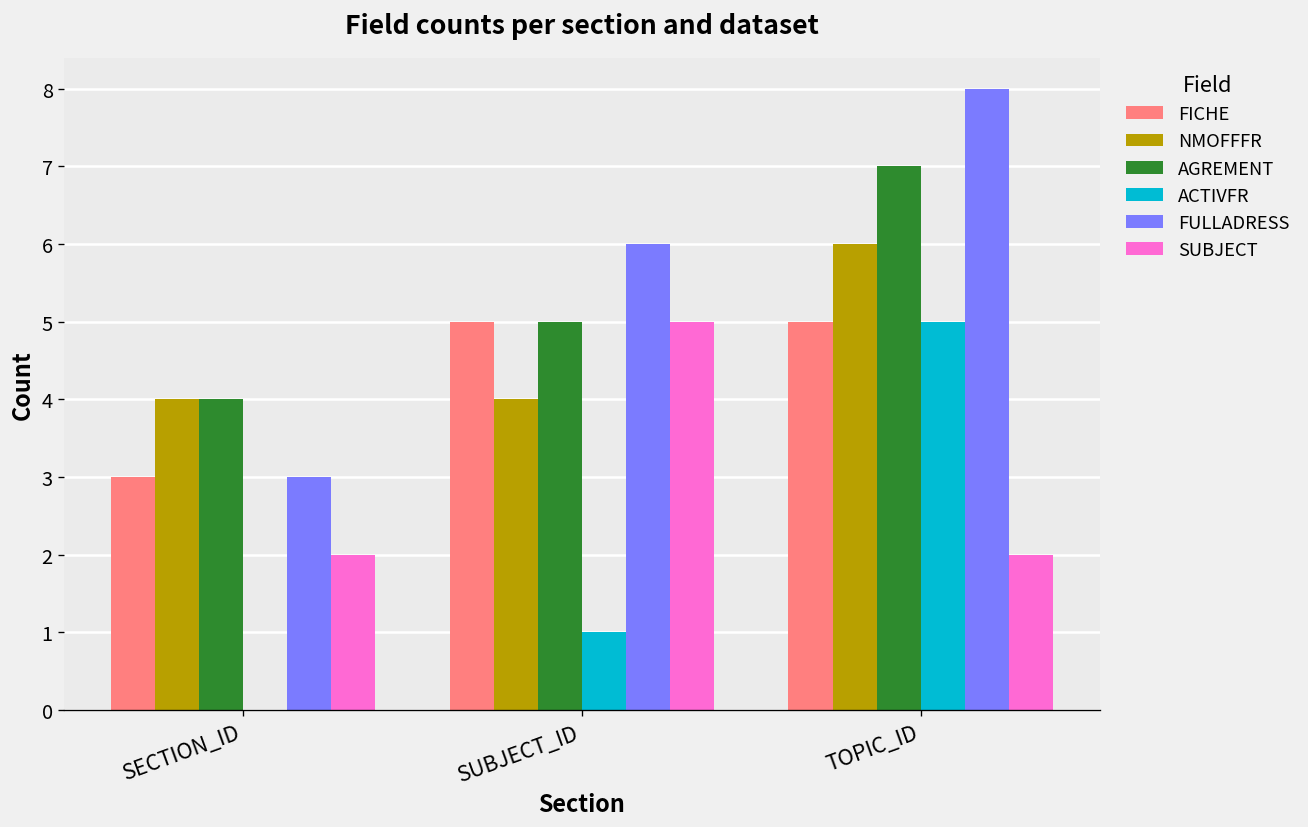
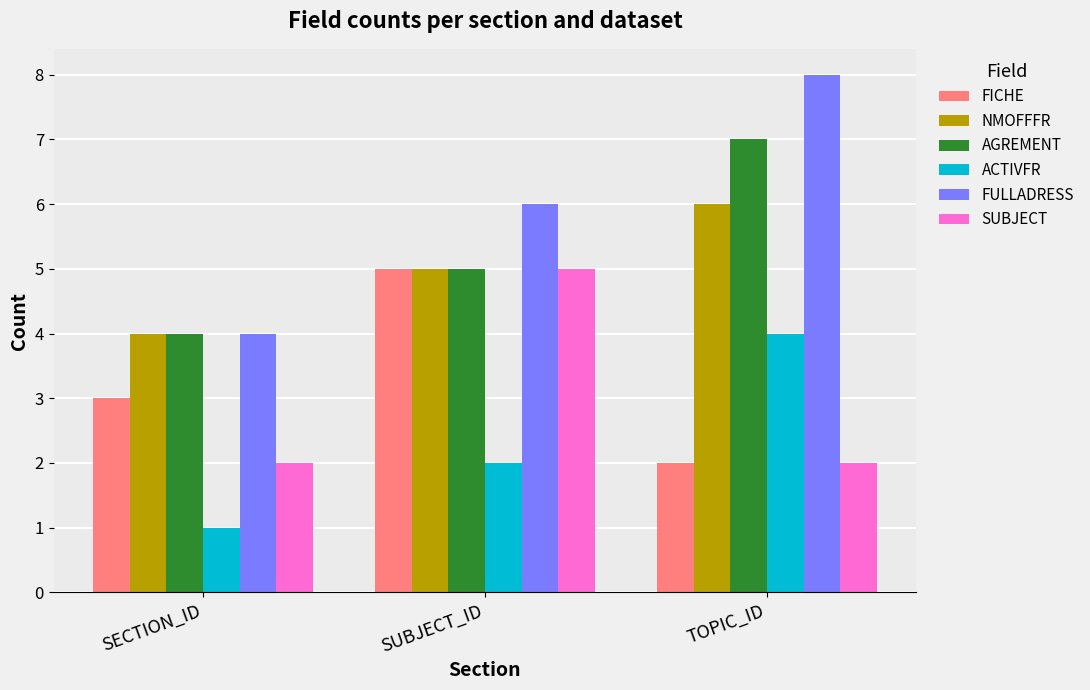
  {
    "FICHE": {
      "SECTION_ID": 3,
      "SUBJECT_ID": 5,
-     "TOPIC_ID": 5
+     "TOPIC_ID": 2
    },
    "NMOFFFR": {
      "SECTION_ID": 4,
-     "SUBJECT_ID": 4,
+     "SUBJECT_ID": 5,
      "TOPIC_ID": 6
    },
    "AGREMENT": {
      "SECTION_ID": 4,
      "SUBJECT_ID": 5,
      "TOPIC_ID": 7
    },
    "ACTIVFR": {
-     "SECTION_ID": 0,
-     "SUBJECT_ID": 1,
-     "TOPIC_ID": 5
+     "SECTION_ID": 1,
+     "SUBJECT_ID": 2,
+     "TOPIC_ID": 4
    },
    "FULLADRESS": {
-     "SECTION_ID": 3,
+     "SECTION_ID": 4,
      "SUBJECT_ID": 6,
      "TOPIC_ID": 8
    },
    "SUBJECT": {
      "SECTION_ID": 2,
      "SUBJECT_ID": 5,
      "TOPIC_ID": 2
    }
  }
